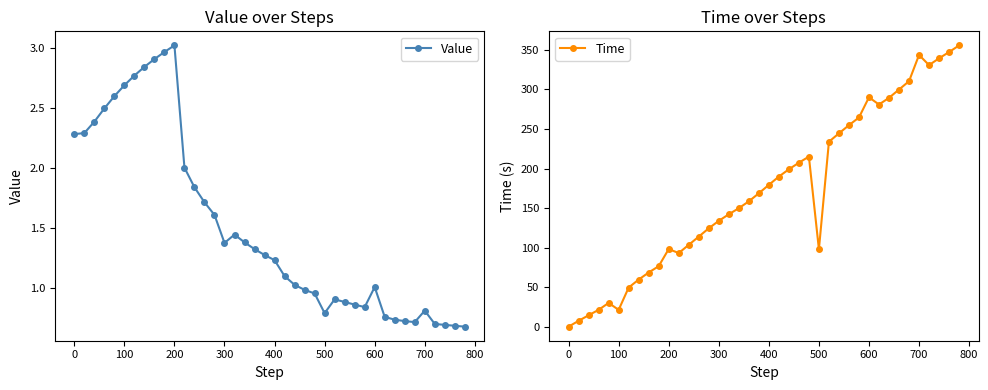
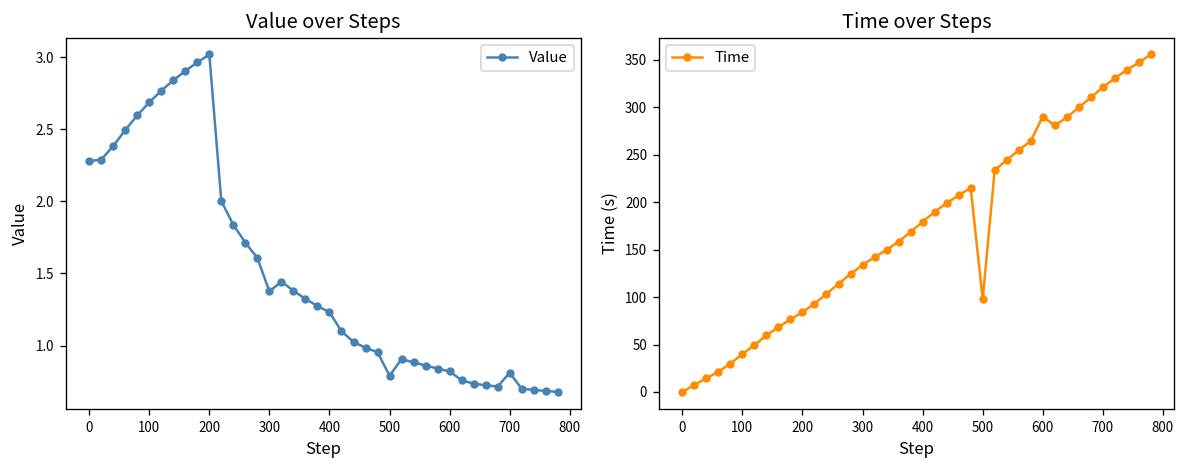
  {
    "Value over Steps": {
      "0": 2.28,
      "100": 2.69,
      "200": 3.02,
      "300": 1.38,
      "400": 1.23,
      "500": 0.79,
-     "600": 1.01,
+     "600": 0.82,
      "700": 0.81
    },
    "Time over Steps": {
      "0": 0,
-     "100": 20,
-     "200": 100,
+     "100": 40,
+     "200": 80,
      "300": 130,
      "400": 180,
      "500": 100,
      "600": 290,
-     "700": 340
+     "700": 320
    }
  }
